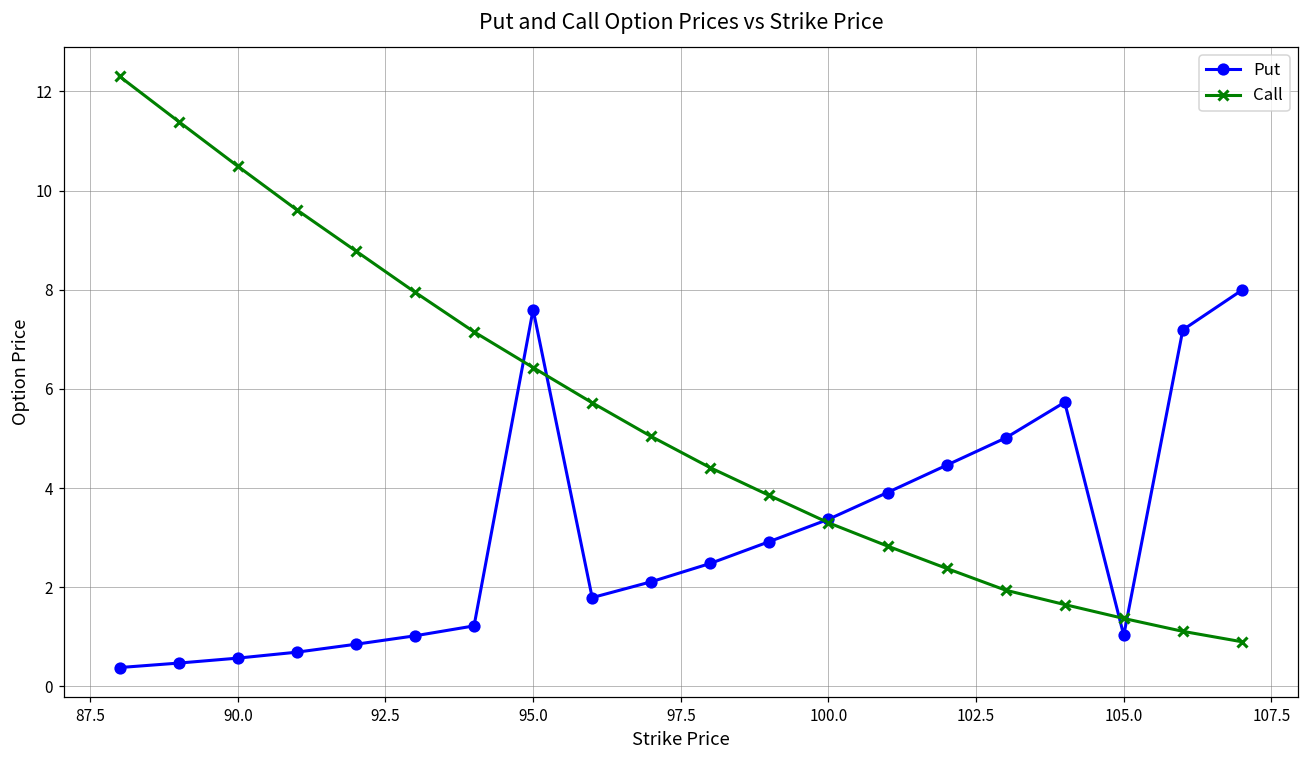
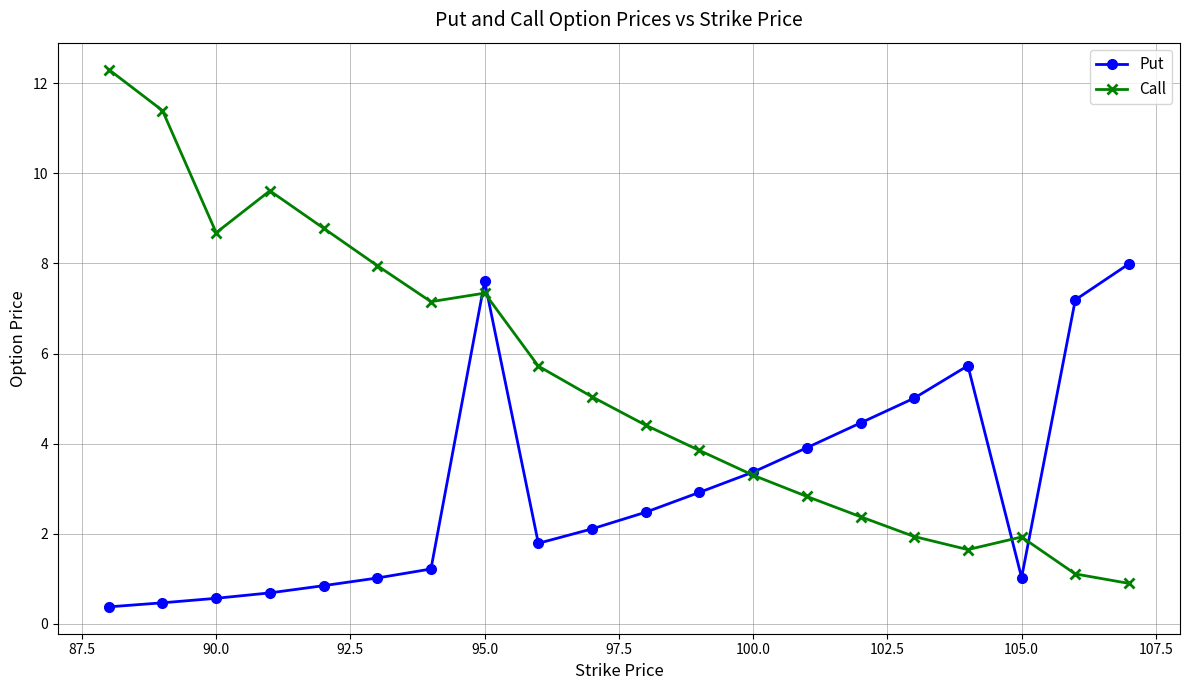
  {
    "Put": {
      "90.0": 0.6,
      "95.0": 7.6,
      "100.0": 3.4,
      "105.0": 1.0
    },
    "Call": {
-     "90.0": 10.5,
-     "95.0": 6.4,
+     "90.0": 8.7,
+     "95.0": 7.3,
      "100.0": 3.3,
-     "105.0": 1.4
+     "105.0": 1.9
    }
  }
